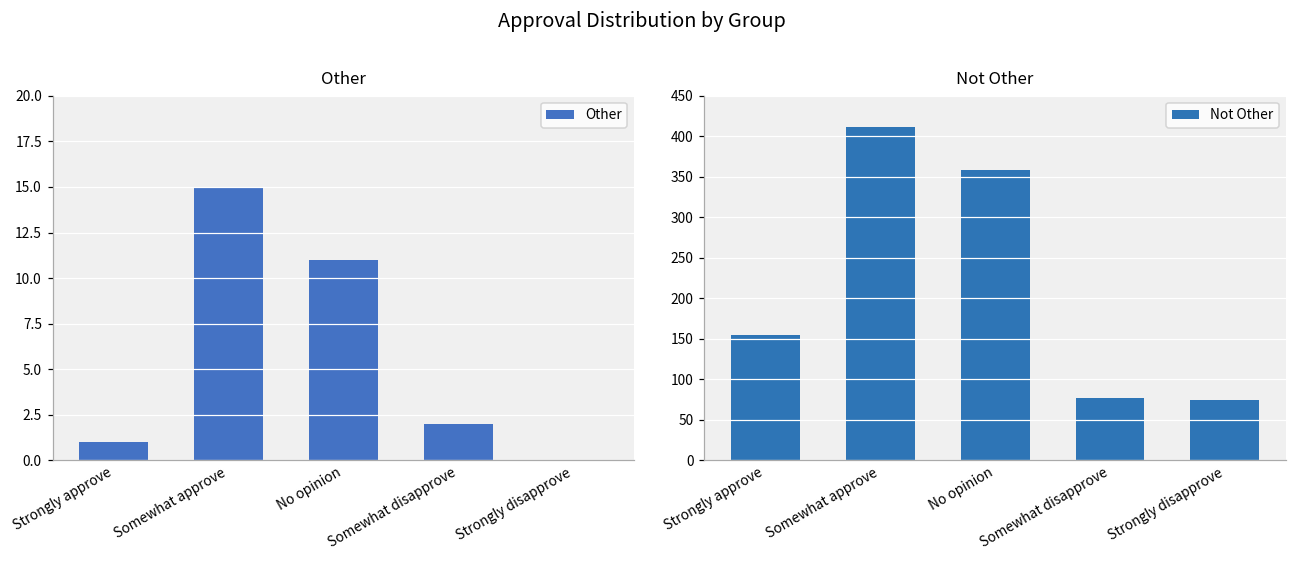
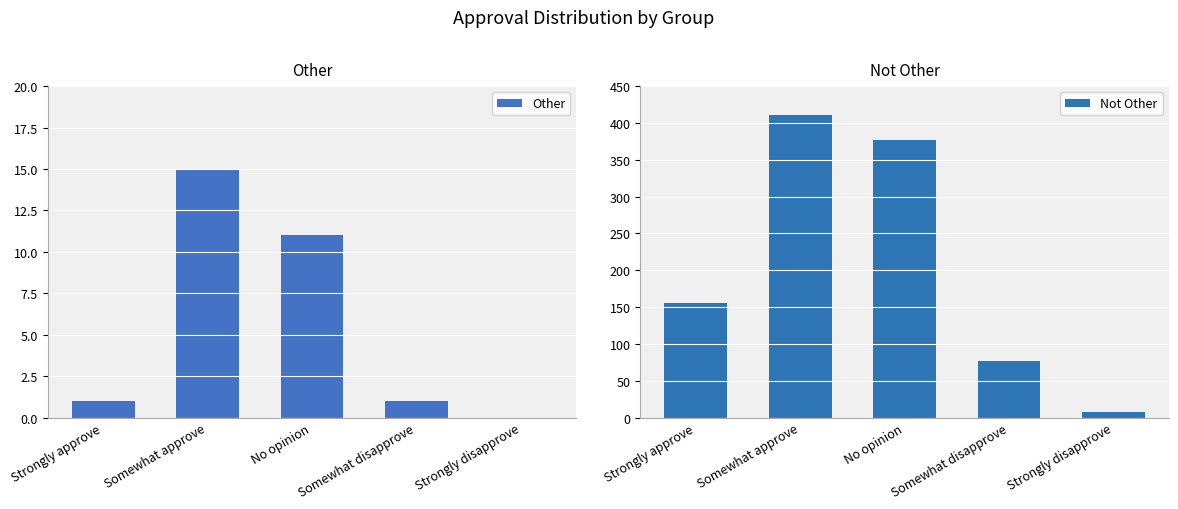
  {
    "Other": {
      "Strongly approve": 1,
      "Somewhat approve": 15,
      "No opinion": 11,
-     "Somewhat disapprove": 2,
+     "Somewhat disapprove": 1,
      "Strongly disapprove": 0
    },
    "Not Other": {
      "Strongly approve": 160,
      "Somewhat approve": 410,
-     "No opinion": 360,
+     "No opinion": 380,
      "Somewhat disapprove": 80,
-     "Strongly disapprove": 80
+     "Strongly disapprove": 10
    }
  }
